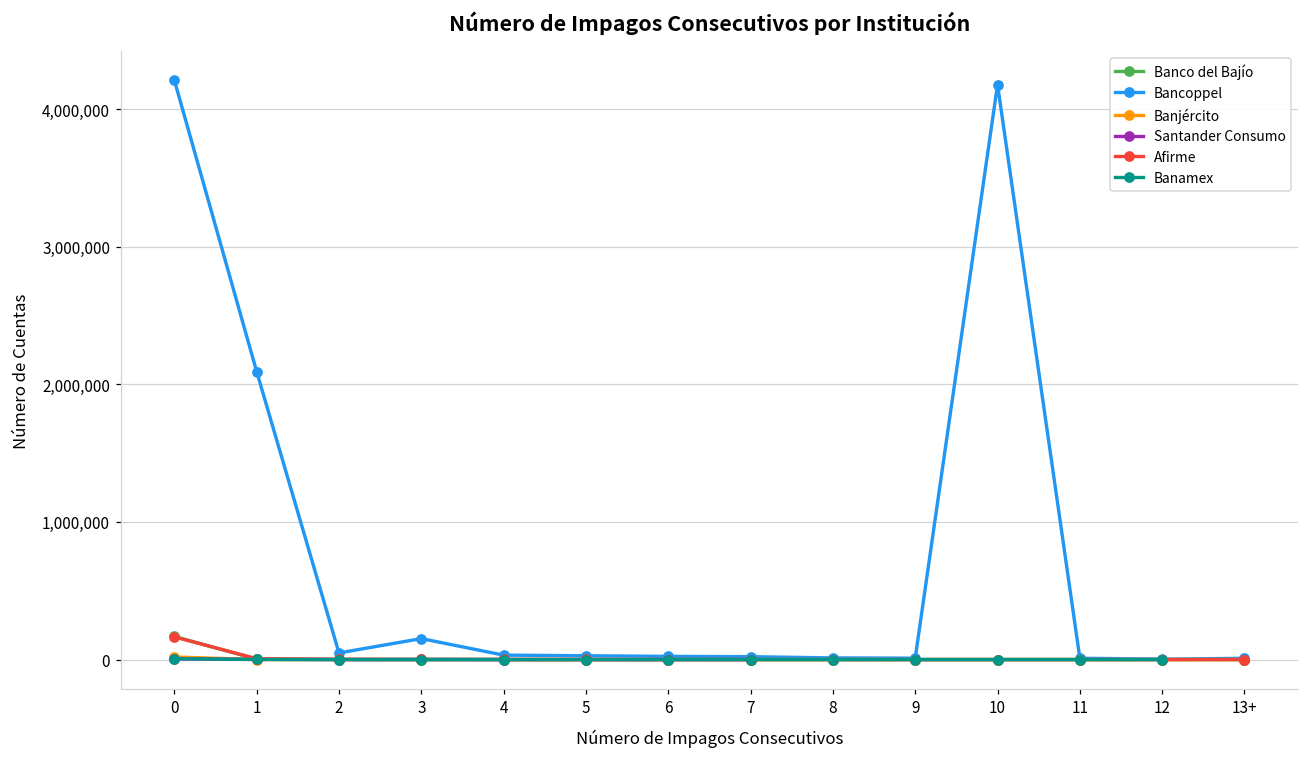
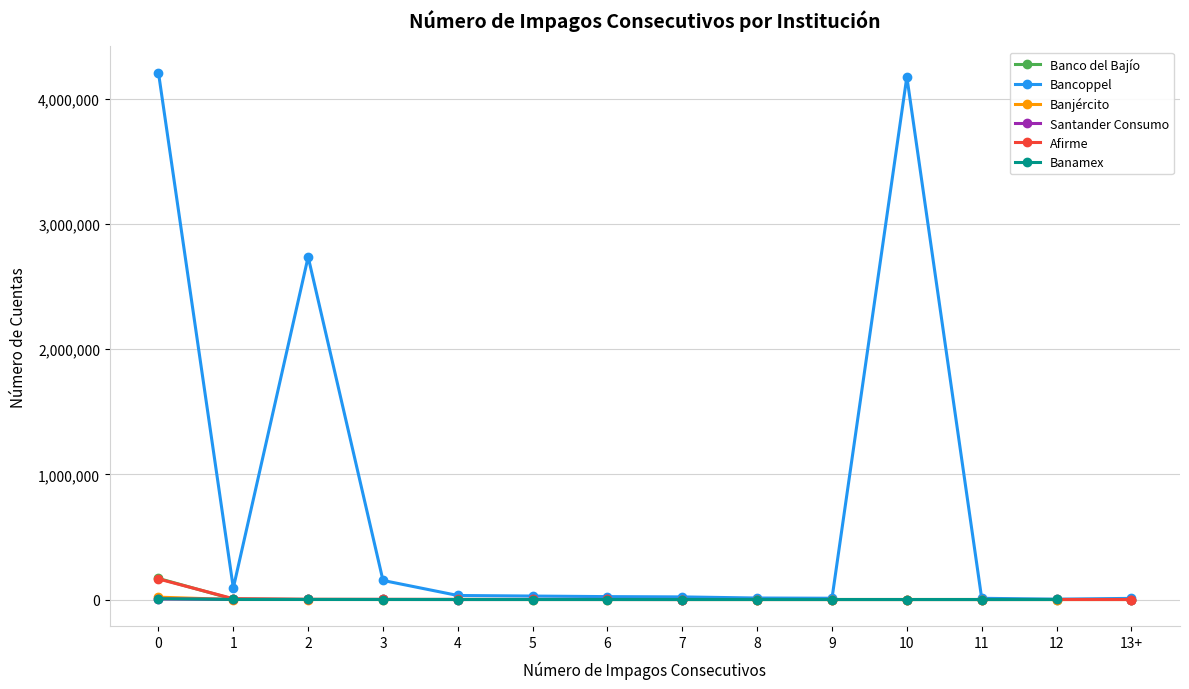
  {
    "Bancoppel": {
      "0": "4,210,000",
-     "1": "2,090,000",
-     "2": "50,000",
+     "1": "90,000",
+     "2": "2,740,000",
      "3": "150,000",
      "4": "30,000",
      "5": "30,000",
      "6": "20,000",
      "7": "20,000",
      "10": "4,180,000"
    }
  }
